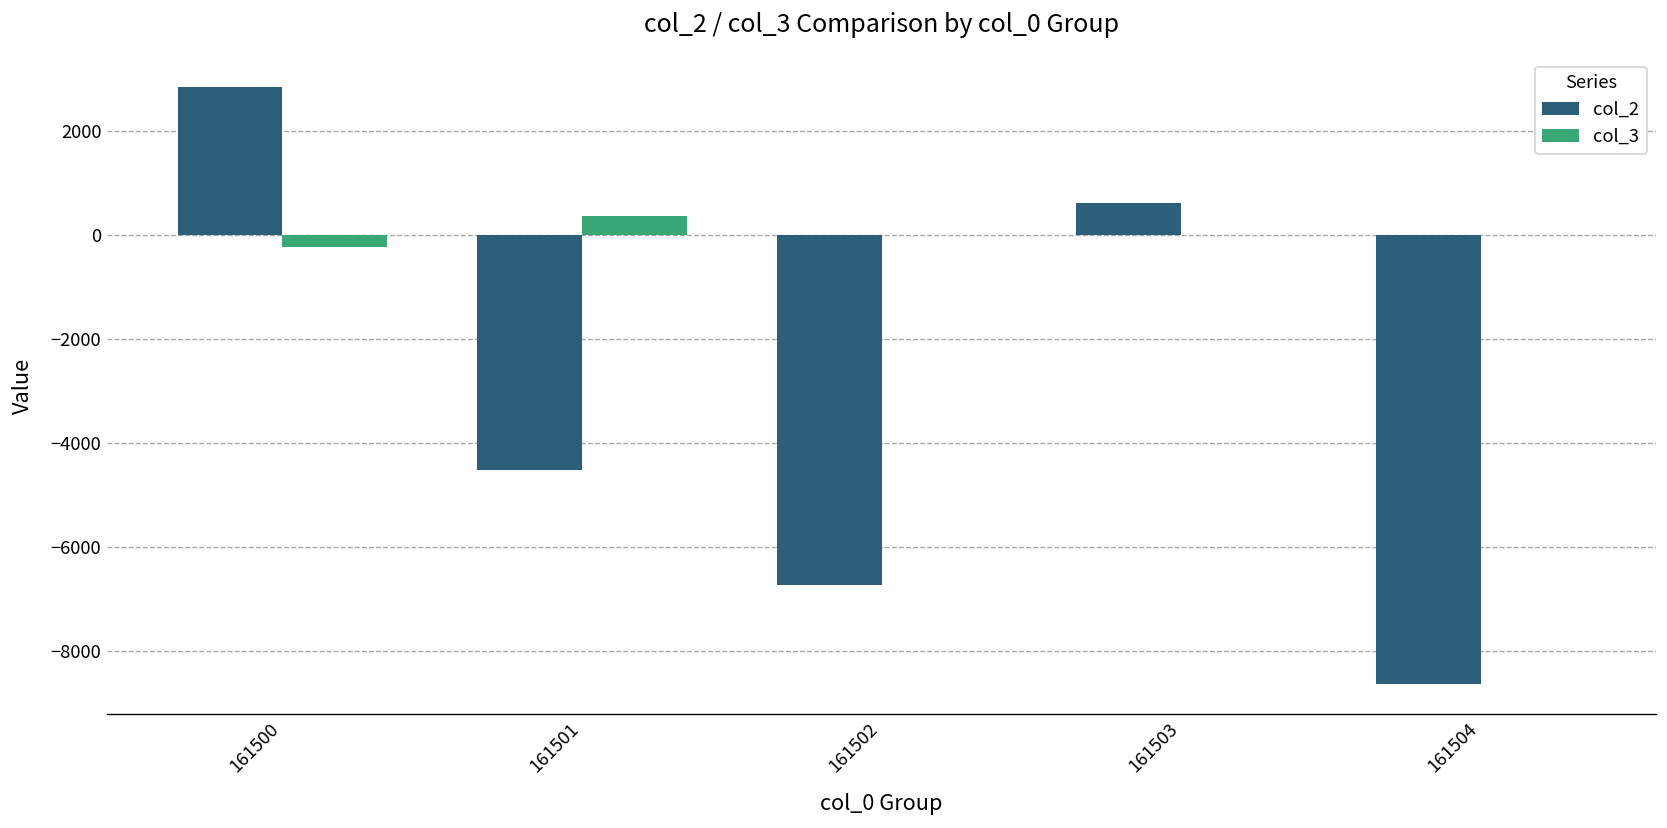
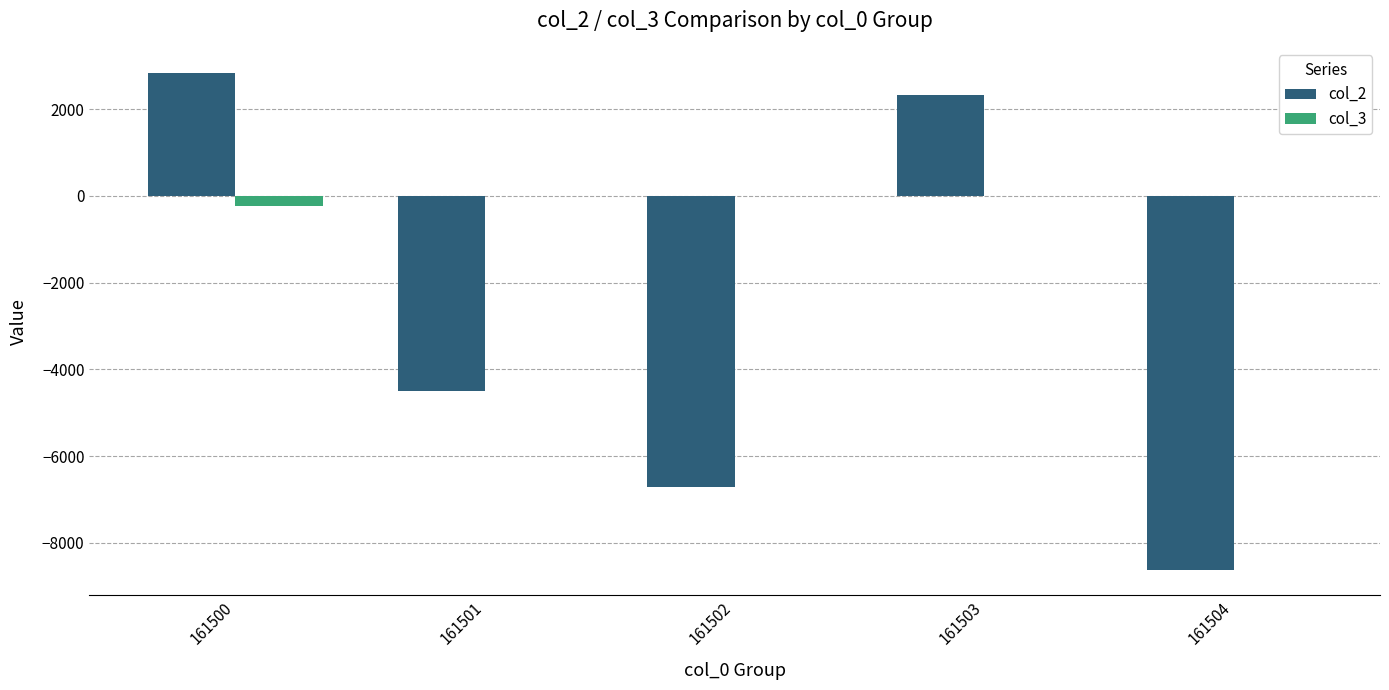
  {
    "col_2": {
      "161500": 2800,
      "161501": -4500,
      "161502": -6700,
-     "161503": 600,
+     "161503": 2300,
      "161504": -8600
    },
    "col_3": {
      "161500": -200,
-     "161501": 400
+     "161501": 0
    }
  }
